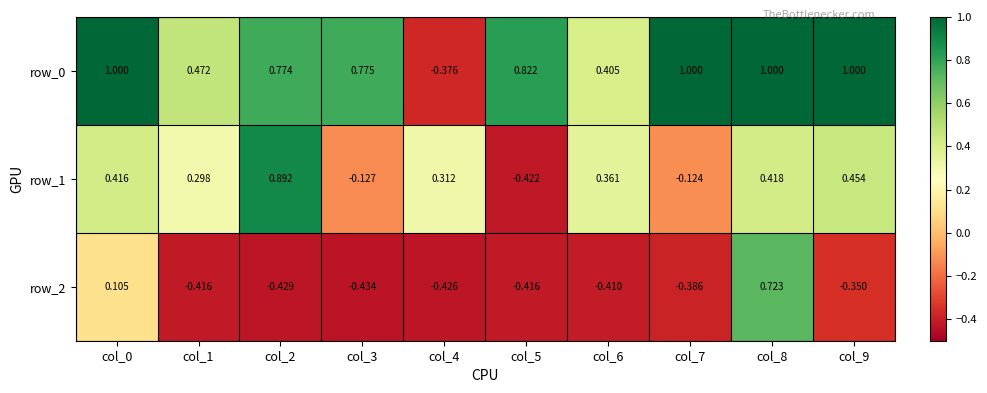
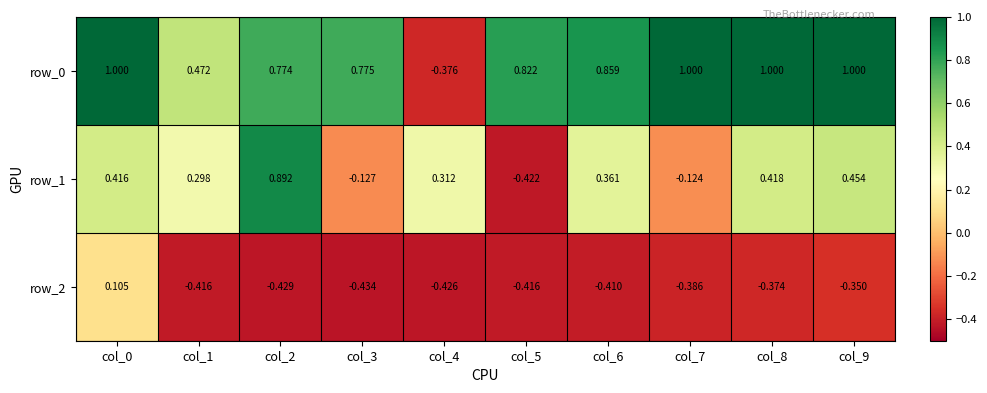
  {
    "row_0": {
      "col_0": 1.000,
      "col_1": 0.472,
      "col_2": 0.774,
      "col_3": 0.775,
      "col_4": -0.376,
      "col_5": 0.822,
-     "col_6": 0.405,
+     "col_6": 0.859,
      "col_7": 1.000,
      "col_8": 1.000,
      "col_9": 1.000
    },
    "row_1": {
      "col_0": 0.416,
      "col_1": 0.298,
      "col_2": 0.892,
      "col_3": -0.127,
      "col_4": 0.312,
      "col_5": -0.422,
      "col_6": 0.361,
      "col_7": -0.124,
      "col_8": 0.418,
      "col_9": 0.454
    },
    "row_2": {
      "col_0": 0.105,
      "col_1": -0.416,
      "col_2": -0.429,
      "col_3": -0.434,
      "col_4": -0.426,
      "col_5": -0.416,
      "col_6": -0.410,
      "col_7": -0.386,
-     "col_8": 0.723,
+     "col_8": -0.374,
      "col_9": -0.350
    }
  }
